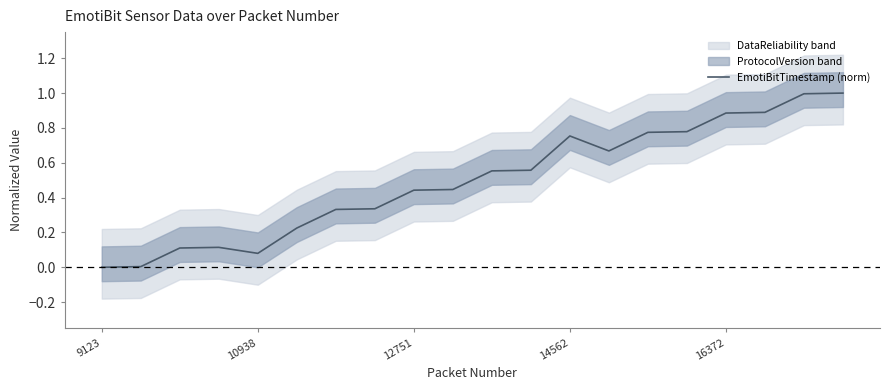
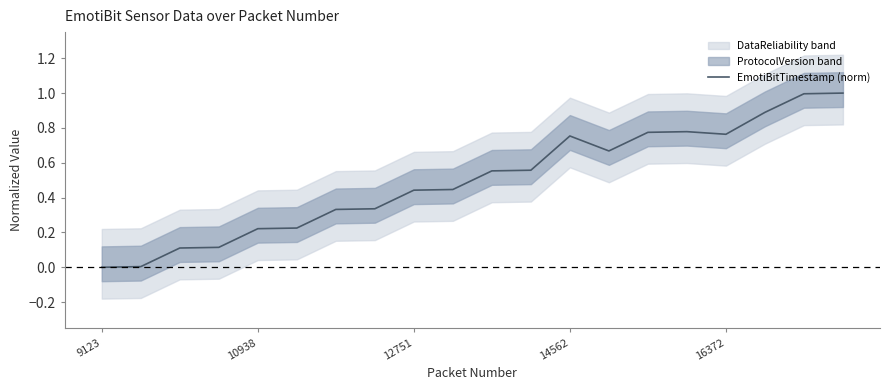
  {
    "EmotiBitTimestamp (norm)": {
      "9123": 0.00,
-     "10938": 0.08,
+     "10938": 0.22,
      "12751": 0.44,
      "14562": 0.75,
-     "16372": 0.89
+     "16372": 0.76
    }
  }
